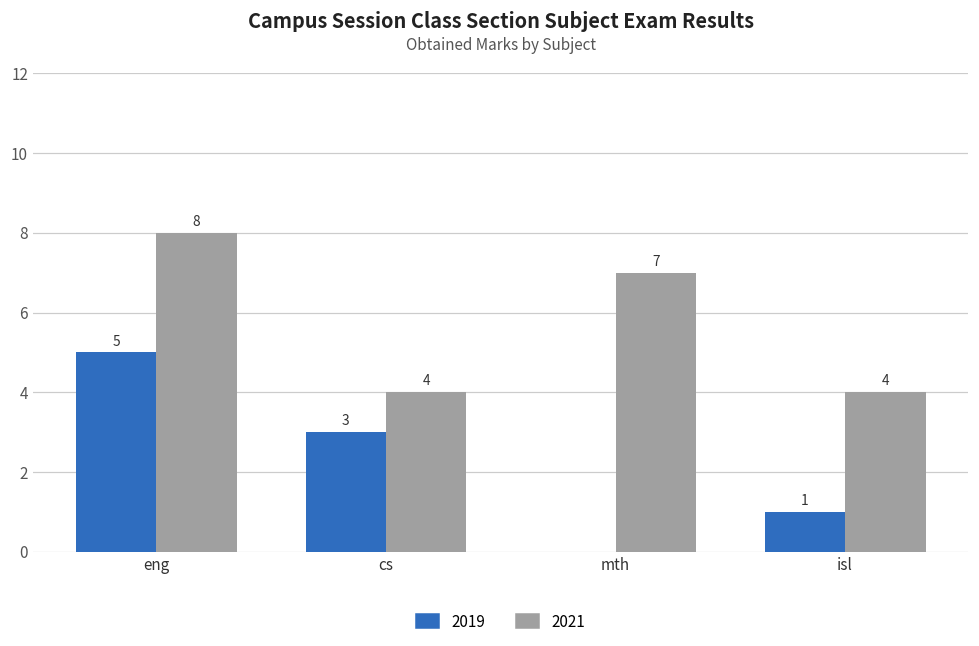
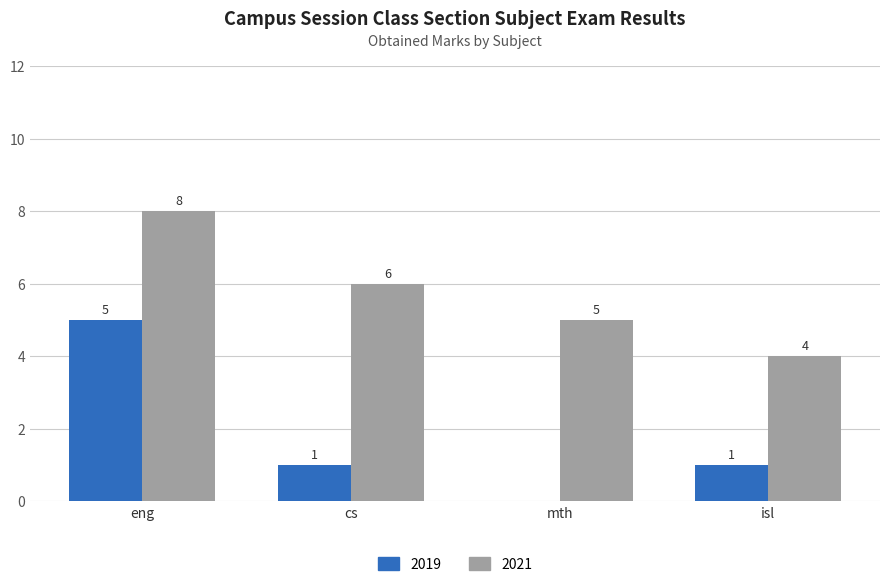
  {
    "2019": {
      "eng": 5,
-     "cs": 3,
+     "cs": 1,
      "isl": 1
    },
    "2021": {
      "eng": 8,
-     "cs": 4,
-     "mth": 7,
+     "cs": 6,
+     "mth": 5,
      "isl": 4
    }
  }
